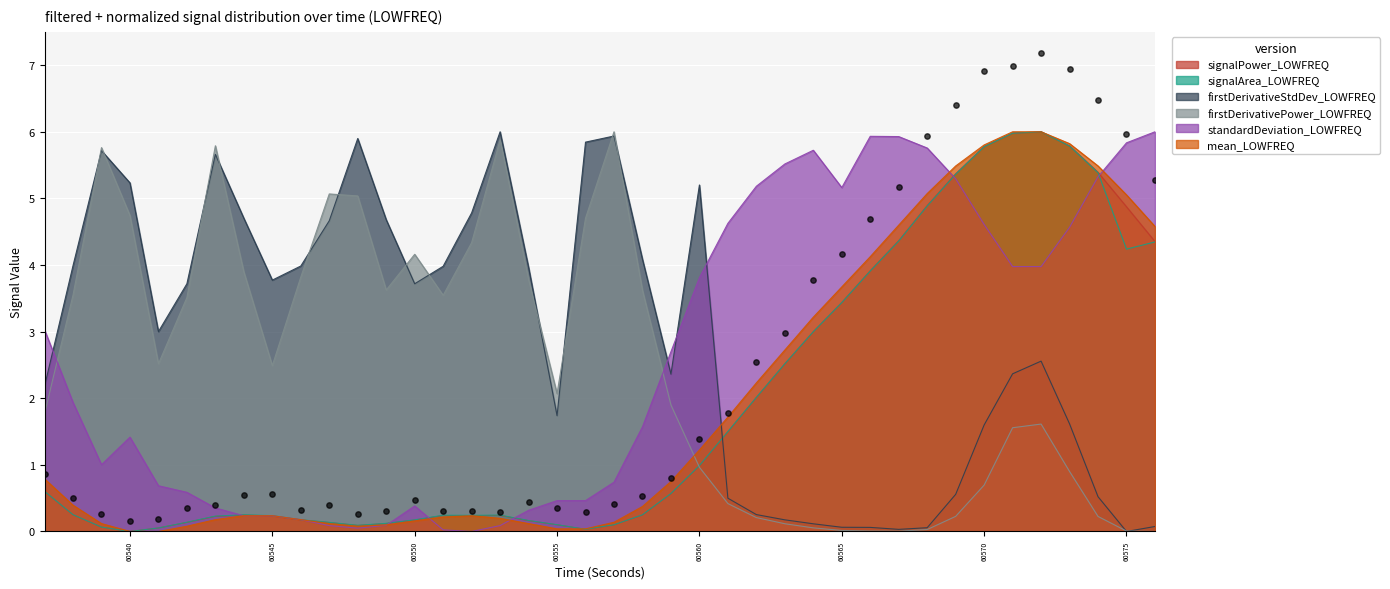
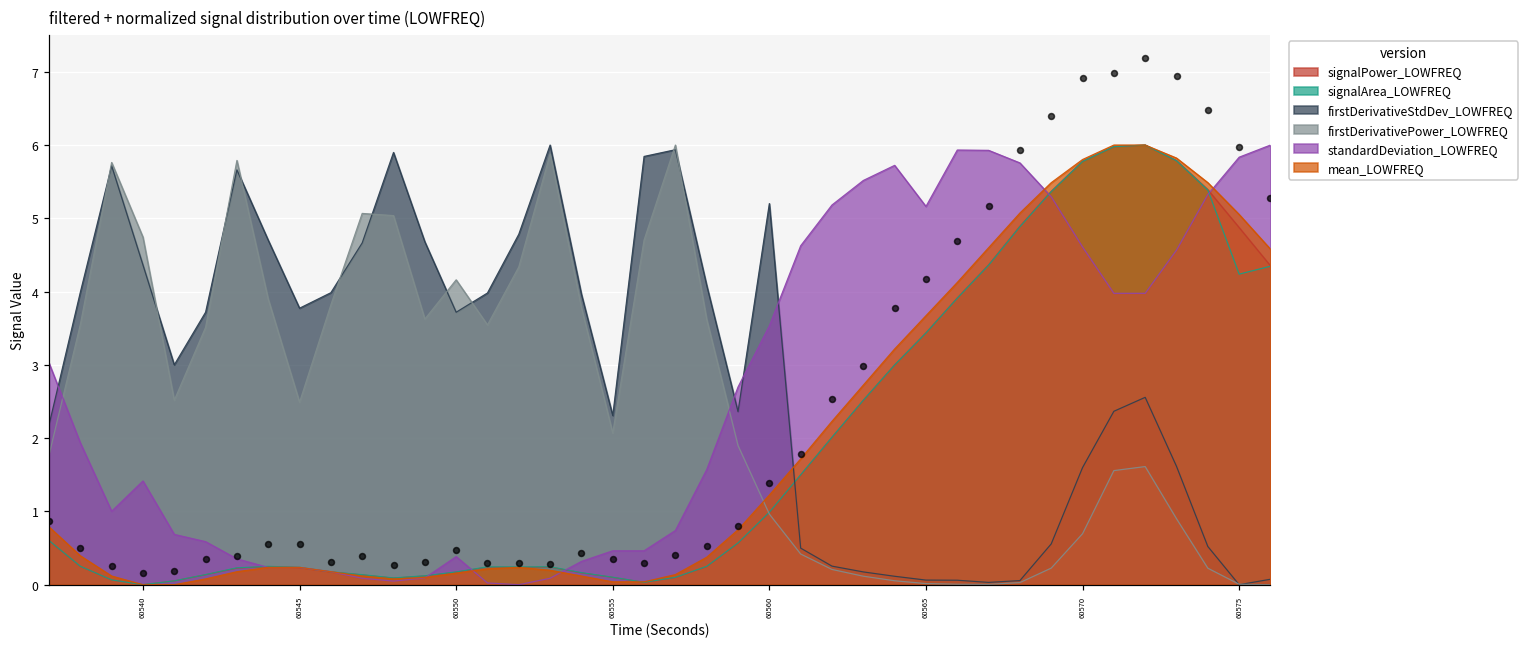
  {
    "signalArea_LOWFREQ": {
      "60575": 4.2
    },
    "firstDerivativeStdDev_LOWFREQ": {
-     "60540": 5.2,
+     "60540": 4.4,
      "60545": 3.8,
      "60550": 3.7,
-     "60555": 1.7,
+     "60555": 2.3,
      "60560": 5.2,
      "60565": 0.1,
      "60570": 1.6
    },
    "firstDerivativePower_LOWFREQ": {
      "60540": 4.7,
      "60545": 2.5,
      "60550": 4.2,
      "60555": 2.1,
      "60565": 0.0,
      "60570": 0.7
    },
    "standardDeviation_LOWFREQ": {
      "60540": 1.4,
      "60550": 0.4,
      "60555": 0.5,
-     "60560": 3.8,
+     "60560": 3.5,
      "60565": 5.2,
      "60570": 4.6,
      "60575": 5.8
    }
  }
